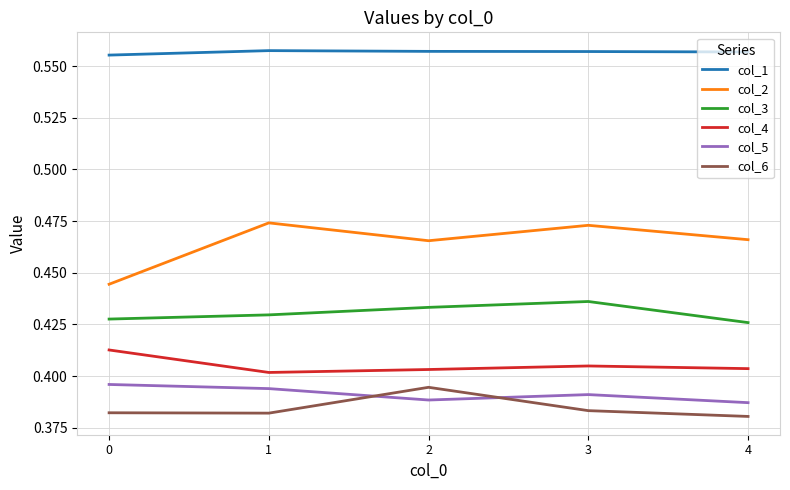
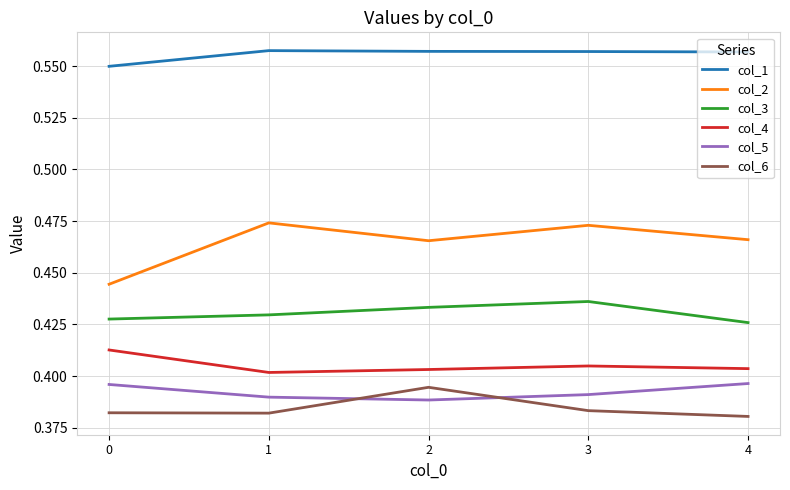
  {
    "col_1": {
-     "0": 0.555,
+     "0": 0.550,
      "1": 0.558,
      "2": 0.557,
      "3": 0.557
    },
    "col_2": {
      "0": 0.444,
      "1": 0.474,
      "2": 0.466,
      "3": 0.473,
      "4": 0.466
    },
    "col_3": {
      "0": 0.428,
      "1": 0.430,
      "2": 0.433,
      "3": 0.436,
      "4": 0.426
    },
    "col_4": {
      "0": 0.413,
      "1": 0.402,
      "2": 0.403,
      "3": 0.405,
      "4": 0.404
    },
    "col_5": {
      "0": 0.396,
-     "1": 0.394,
+     "1": 0.390,
      "2": 0.388,
      "3": 0.391,
-     "4": 0.387
+     "4": 0.396
    },
    "col_6": {
      "0": 0.382,
      "1": 0.382,
      "2": 0.395,
      "3": 0.383,
      "4": 0.380
    }
  }
